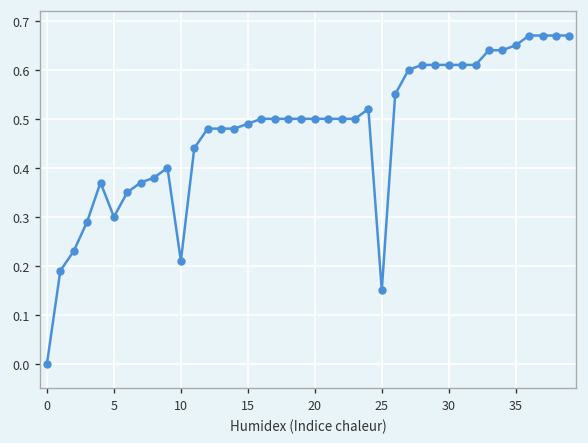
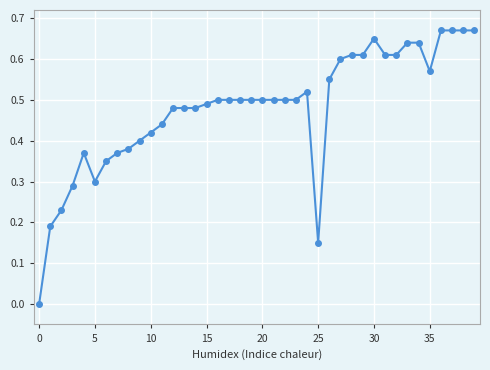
  {
    "0": 0.00,
    "5": 0.30,
-   "10": 0.21,
+   "10": 0.42,
    "15": 0.49,
    "20": 0.50,
    "25": 0.15,
-   "30": 0.61,
-   "35": 0.65
+   "30": 0.65,
+   "35": 0.57
  }
